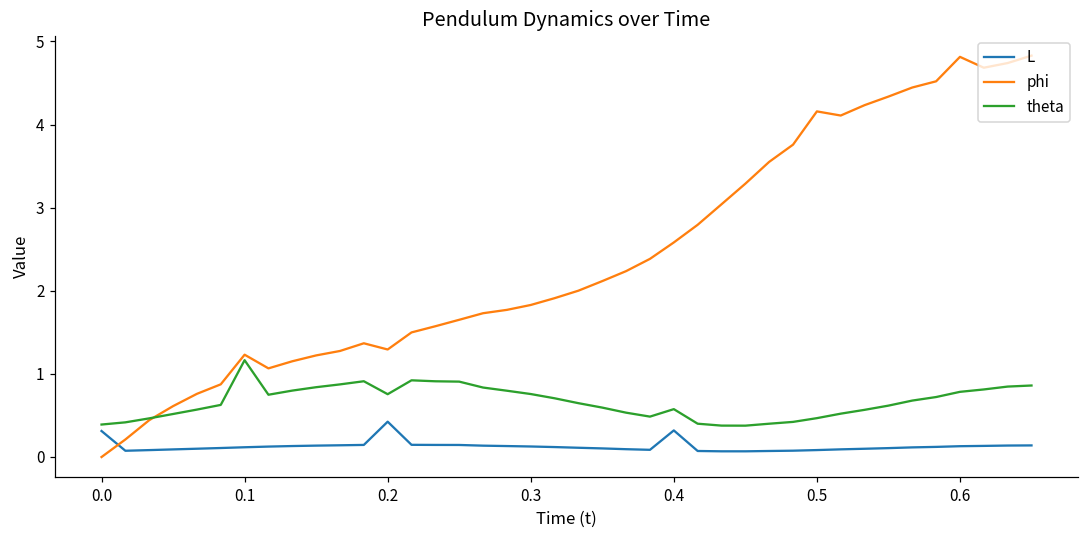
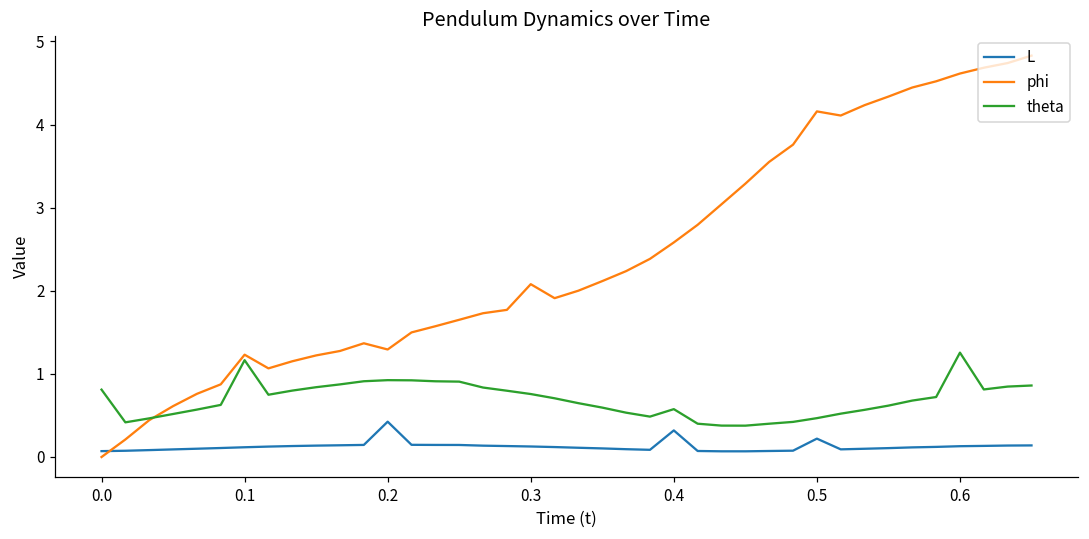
  {
    "L": {
-     "0.0": 0.3,
+     "0.0": 0.1,
      "0.1": 0.1,
      "0.2": 0.4,
      "0.3": 0.1,
      "0.4": 0.3,
-     "0.5": 0.1,
+     "0.5": 0.2,
      "0.6": 0.1
    },
    "phi": {
      "0.0": 0.0,
      "0.1": 1.2,
      "0.2": 1.3,
-     "0.3": 1.8,
+     "0.3": 2.1,
      "0.4": 2.6,
      "0.5": 4.2,
-     "0.6": 4.8
+     "0.6": 4.6
    },
    "theta": {
-     "0.0": 0.4,
+     "0.0": 0.8,
      "0.1": 1.2,
-     "0.2": 0.8,
+     "0.2": 0.9,
      "0.3": 0.8,
      "0.4": 0.6,
      "0.5": 0.5,
-     "0.6": 0.8
+     "0.6": 1.3
    }
  }
